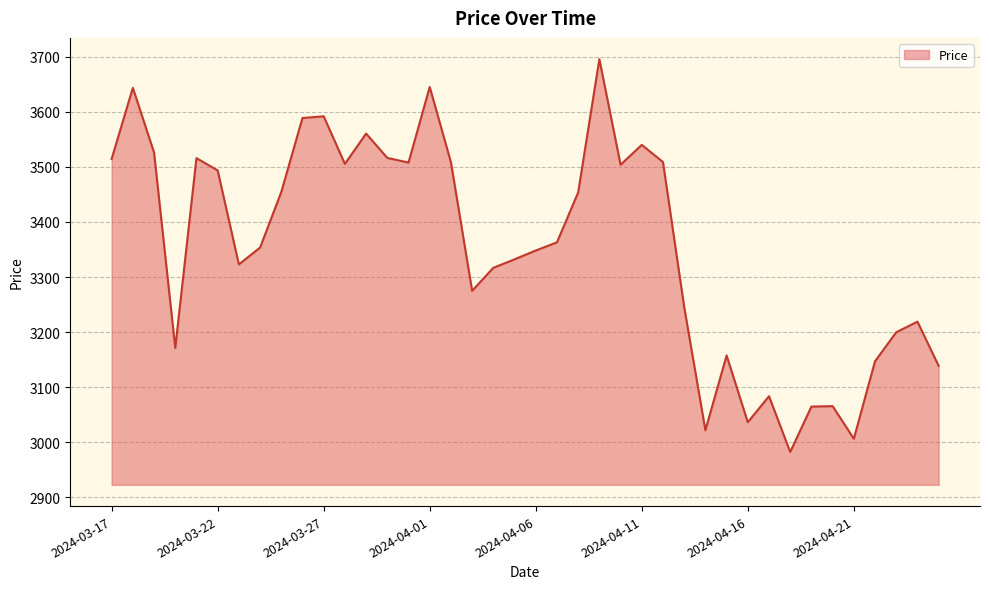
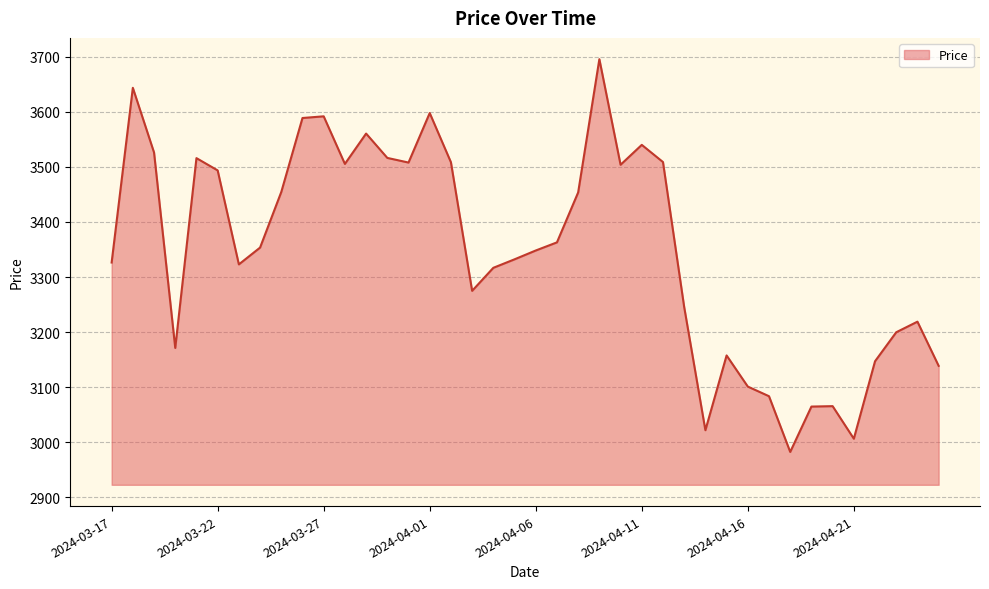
  {
-   "2024-03-17": 3510,
+   "2024-03-17": 3330,
    "2024-03-22": 3490,
    "2024-03-27": 3590,
-   "2024-04-01": 3640,
+   "2024-04-01": 3600,
    "2024-04-06": 3350,
    "2024-04-11": 3540,
-   "2024-04-16": 3040,
+   "2024-04-16": 3100,
    "2024-04-21": 3010
  }
